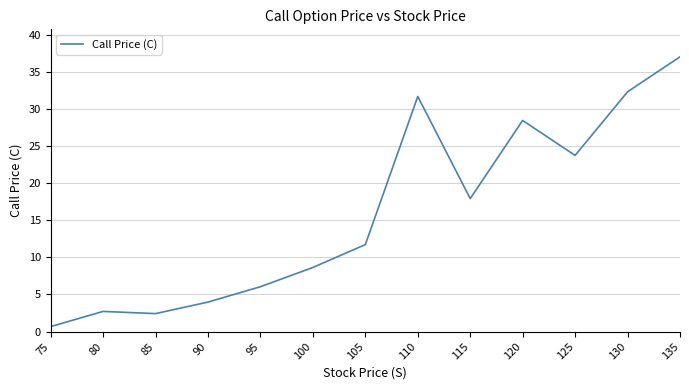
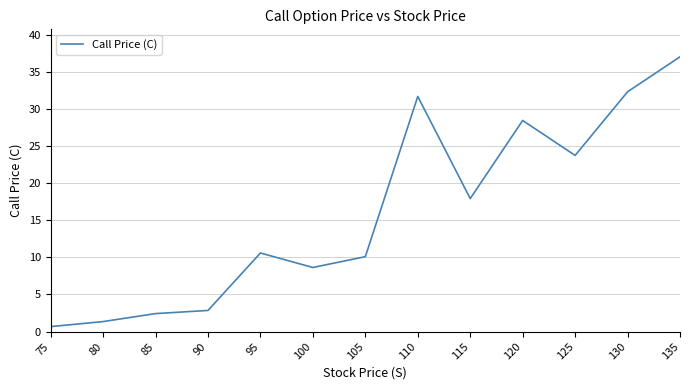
  {
    "75": 1,
-   "80": 3,
+   "80": 1,
    "85": 2,
-   "90": 4,
-   "95": 6,
+   "90": 3,
+   "95": 11,
    "100": 9,
-   "105": 12,
+   "105": 10,
    "110": 32,
    "115": 18,
    "120": 28,
    "125": 24,
    "130": 32,
    "135": 37
  }
